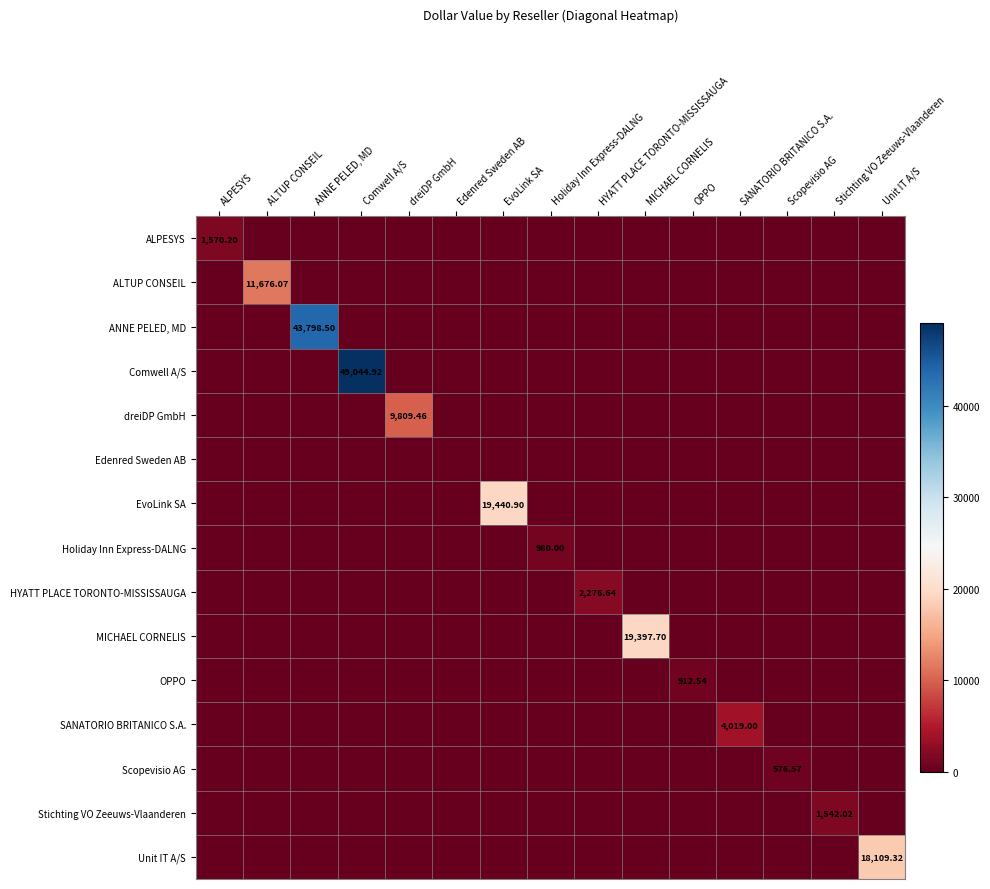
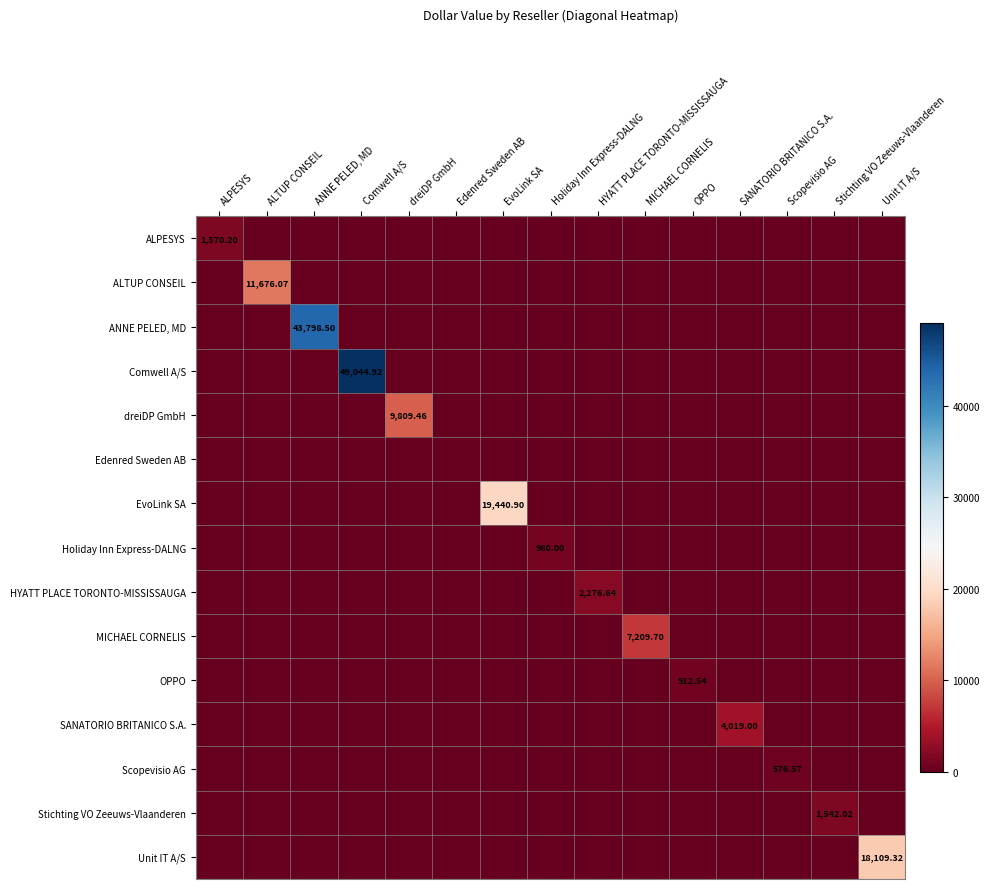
  {
    "ALPESYS": {
      "ALPESYS": "1,570.20"
    },
    "ALTUP CONSEIL": {
      "ALTUP CONSEIL": "11,676.07"
    },
    "ANNE PELED, MD": {
      "ANNE PELED, MD": "43,798.50"
    },
    "Comwell A/S": {
      "Comwell A/S": "49,044.92"
    },
    "dreiDP GmbH": {
      "dreiDP GmbH": "9,809.46"
    },
    "EvoLink SA": {
      "EvoLink SA": "19,440.90"
    },
    "Holiday Inn Express-DALNG": {
      "Holiday Inn Express-DALNG": "980.00"
    },
    "HYATT PLACE TORONTO-MISSISSAUGA": {
      "HYATT PLACE TORONTO-MISSISSAUGA": "2,276.64"
    },
    "MICHAEL CORNELIS": {
-     "MICHAEL CORNELIS": "19,397.70"
+     "MICHAEL CORNELIS": "7,209.70"
    },
    "OPPO": {
      "OPPO": "912.54"
    },
    "SANATORIO BRITANICO S.A.": {
      "SANATORIO BRITANICO S.A.": "4,019.00"
    },
    "Scopevisio AG": {
      "Scopevisio AG": "576.57"
    },
    "Stichting VO Zeeuws-Vlaanderen": {
      "Stichting VO Zeeuws-Vlaanderen": "1,542.02"
    },
    "Unit IT A/S": {
      "Unit IT A/S": "18,109.32"
    }
  }
